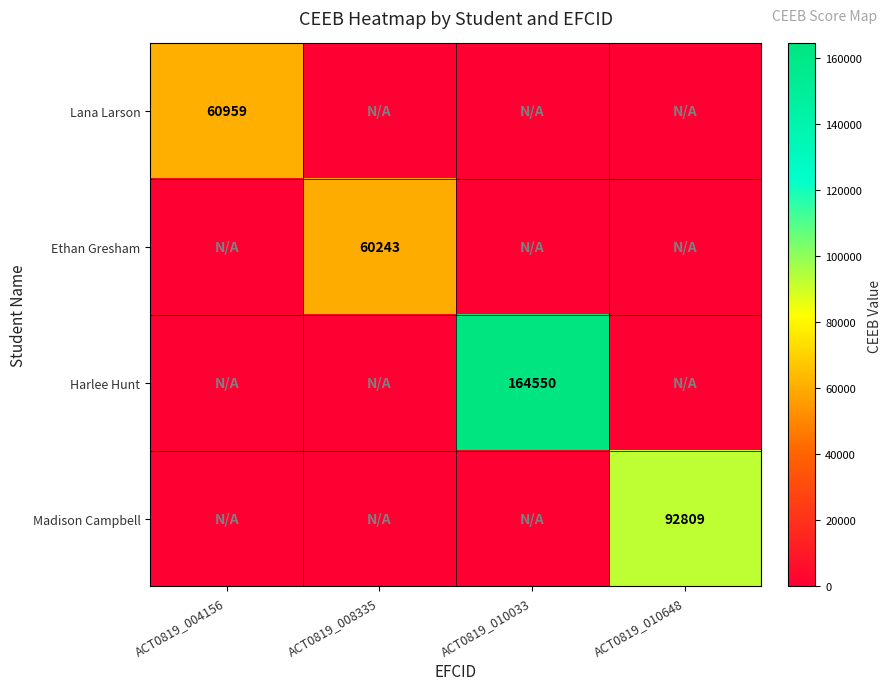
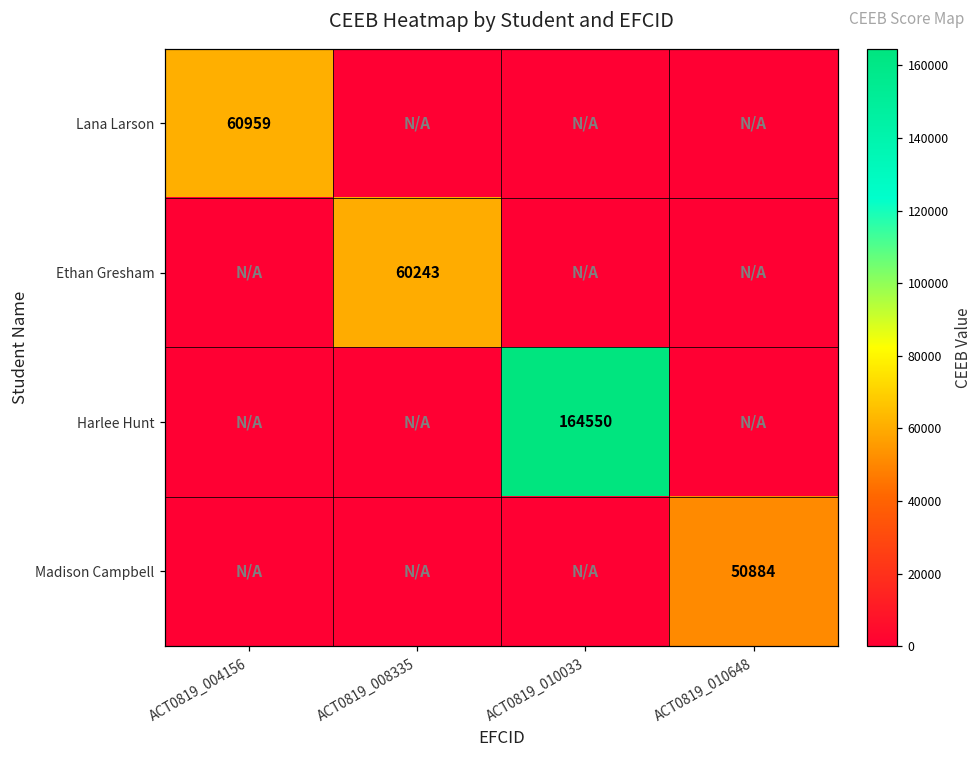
  {
    "Lana Larson": {
      "ACT0819_004156": 60959
    },
    "Ethan Gresham": {
      "ACT0819_008335": 60243
    },
    "Harlee Hunt": {
      "ACT0819_010033": 164550
    },
    "Madison Campbell": {
-     "ACT0819_010648": 92809
+     "ACT0819_010648": 50884
    }
  }
